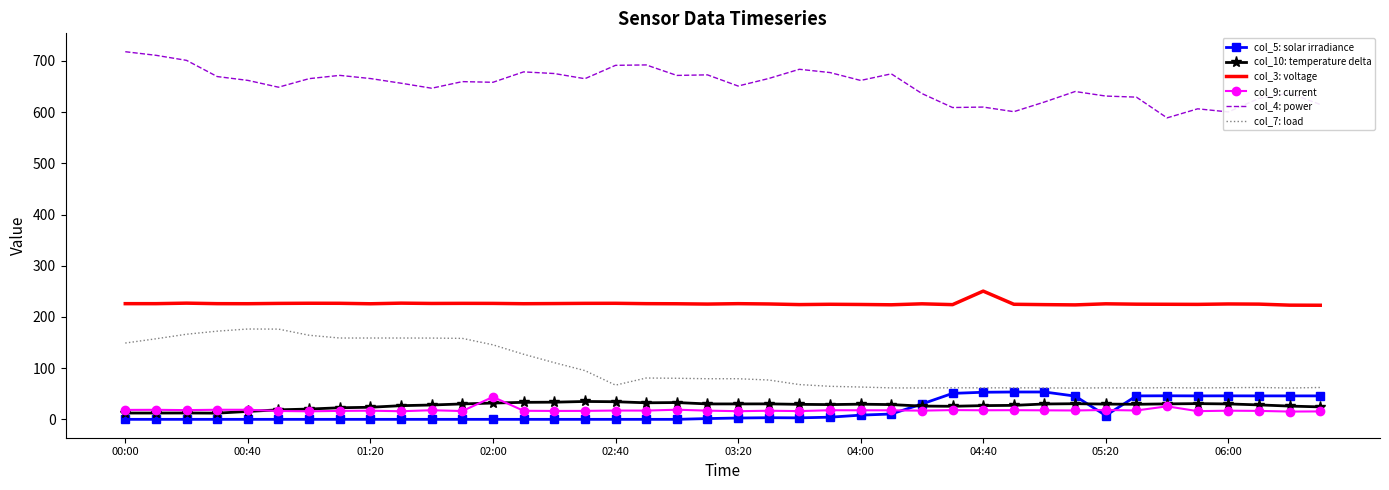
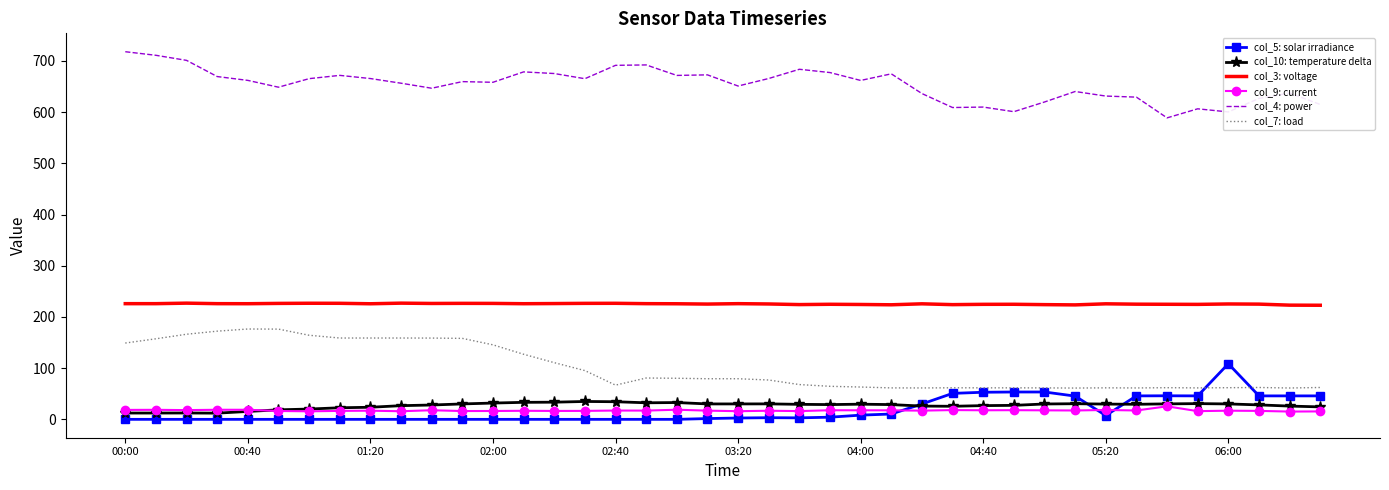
  {
    "col_5: solar irradiance": {
      "00:00": 0,
      "00:40": 0,
      "01:20": 0,
      "02:00": 0,
      "02:40": 0,
      "03:20": 0,
      "04:00": 10,
      "04:40": 50,
      "05:20": 10,
-     "06:00": 50
+     "06:00": 110
    },
    "col_10: temperature delta": {
      "00:00": 10,
      "01:20": 20,
      "02:00": 30,
      "02:40": 30,
      "03:20": 30,
      "04:00": 30,
      "04:40": 30,
      "05:20": 30,
      "06:00": 30
    },
    "col_3: voltage": {
      "00:00": 230,
      "00:40": 230,
      "01:20": 230,
      "02:00": 230,
      "02:40": 230,
      "03:20": 230,
      "04:00": 220,
-     "04:40": 250,
+     "04:40": 220,
      "05:20": 230,
      "06:00": 230
    },
    "col_9: current": {
      "00:00": 20,
      "01:20": 20,
-     "02:00": 40,
+     "02:00": 20,
      "02:40": 20,
      "03:20": 20,
      "04:00": 20,
      "04:40": 20,
      "05:20": 20,
      "06:00": 20
    },
    "col_4: power": {
      "00:00": 720,
      "00:40": 660,
      "01:20": 670,
      "02:00": 660,
      "02:40": 690,
      "03:20": 650,
      "04:00": 660,
      "04:40": 610,
      "05:20": 630
    },
    "col_7: load": {
      "00:00": 150,
      "00:40": 180,
      "01:20": 160,
      "02:00": 150,
      "02:40": 70,
      "03:20": 80,
      "04:00": 60,
      "04:40": 60,
      "05:20": 60,
      "06:00": 60
    }
  }
